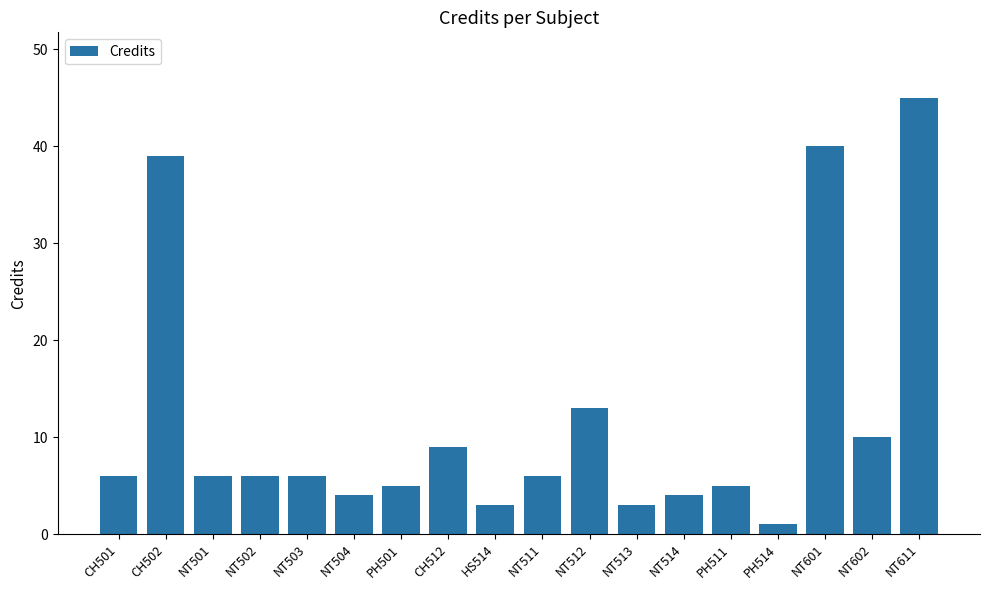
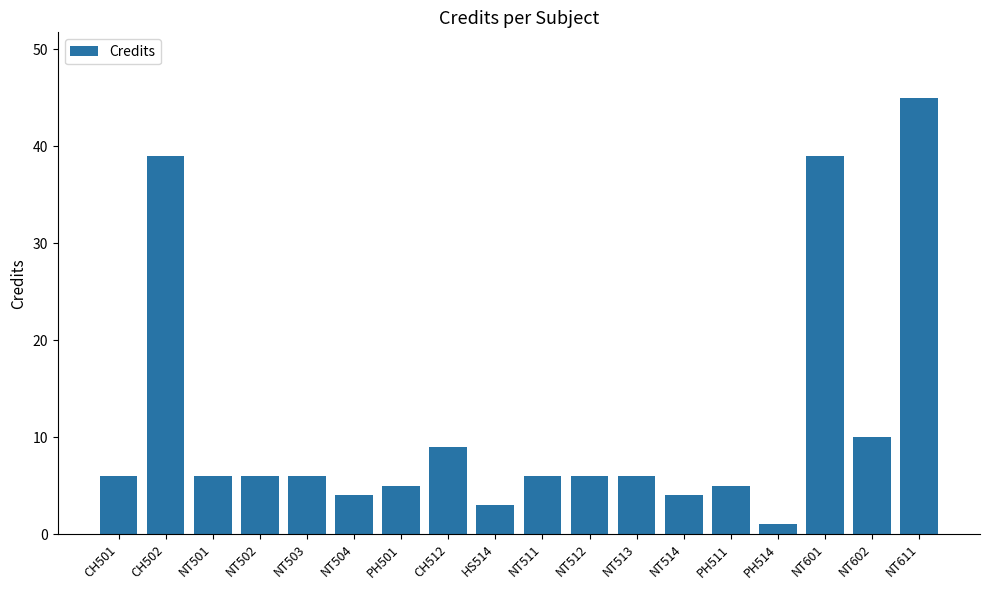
  {
    "CH501": 6,
    "CH502": 39,
    "NT501": 6,
    "NT502": 6,
    "NT503": 6,
    "NT504": 4,
    "PH501": 5,
    "CH512": 9,
    "HS514": 3,
    "NT511": 6,
-   "NT512": 13,
-   "NT513": 3,
+   "NT512": 6,
+   "NT513": 6,
    "NT514": 4,
    "PH511": 5,
    "PH514": 1,
-   "NT601": 40,
+   "NT601": 39,
    "NT602": 10,
    "NT611": 45
  }
